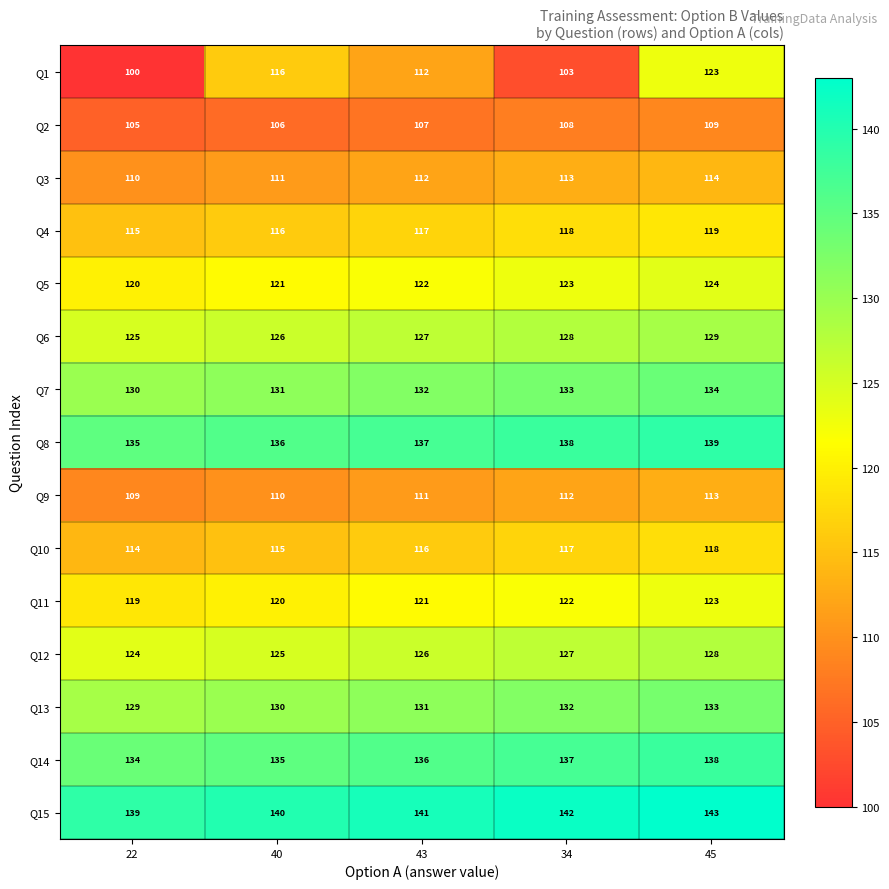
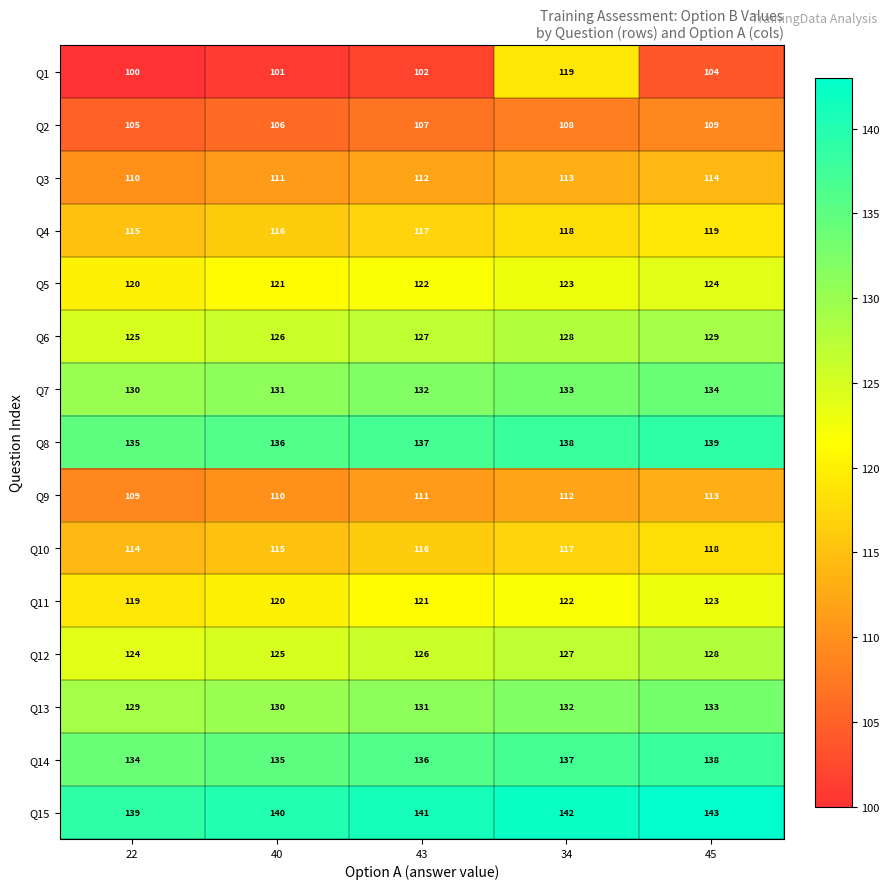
  {
    "Q1": {
      "22": 100,
-     "40": 116,
-     "43": 112,
-     "34": 103,
-     "45": 123
+     "40": 101,
+     "43": 102,
+     "34": 119,
+     "45": 104
    },
    "Q2": {
      "22": 105,
      "40": 106,
      "43": 107,
      "34": 108,
      "45": 109
    },
    "Q3": {
      "22": 110,
      "40": 111,
      "43": 112,
      "34": 113,
      "45": 114
    },
    "Q4": {
      "22": 115,
      "40": 116,
      "43": 117,
      "34": 118,
      "45": 119
    },
    "Q5": {
      "22": 120,
      "40": 121,
      "43": 122,
      "34": 123,
      "45": 124
    },
    "Q6": {
      "22": 125,
      "40": 126,
      "43": 127,
      "34": 128,
      "45": 129
    },
    "Q7": {
      "22": 130,
      "40": 131,
      "43": 132,
      "34": 133,
      "45": 134
    },
    "Q8": {
      "22": 135,
      "40": 136,
      "43": 137,
      "34": 138,
      "45": 139
    },
    "Q9": {
      "22": 109,
      "40": 110,
      "43": 111,
      "34": 112,
      "45": 113
    },
    "Q10": {
      "22": 114,
      "40": 115,
      "43": 116,
      "34": 117,
      "45": 118
    },
    "Q11": {
      "22": 119,
      "40": 120,
      "43": 121,
      "34": 122,
      "45": 123
    },
    "Q12": {
      "22": 124,
      "40": 125,
      "43": 126,
      "34": 127,
      "45": 128
    },
    "Q13": {
      "22": 129,
      "40": 130,
      "43": 131,
      "34": 132,
      "45": 133
    },
    "Q14": {
      "22": 134,
      "40": 135,
      "43": 136,
      "34": 137,
      "45": 138
    },
    "Q15": {
      "22": 139,
      "40": 140,
      "43": 141,
      "34": 142,
      "45": 143
    }
  }
